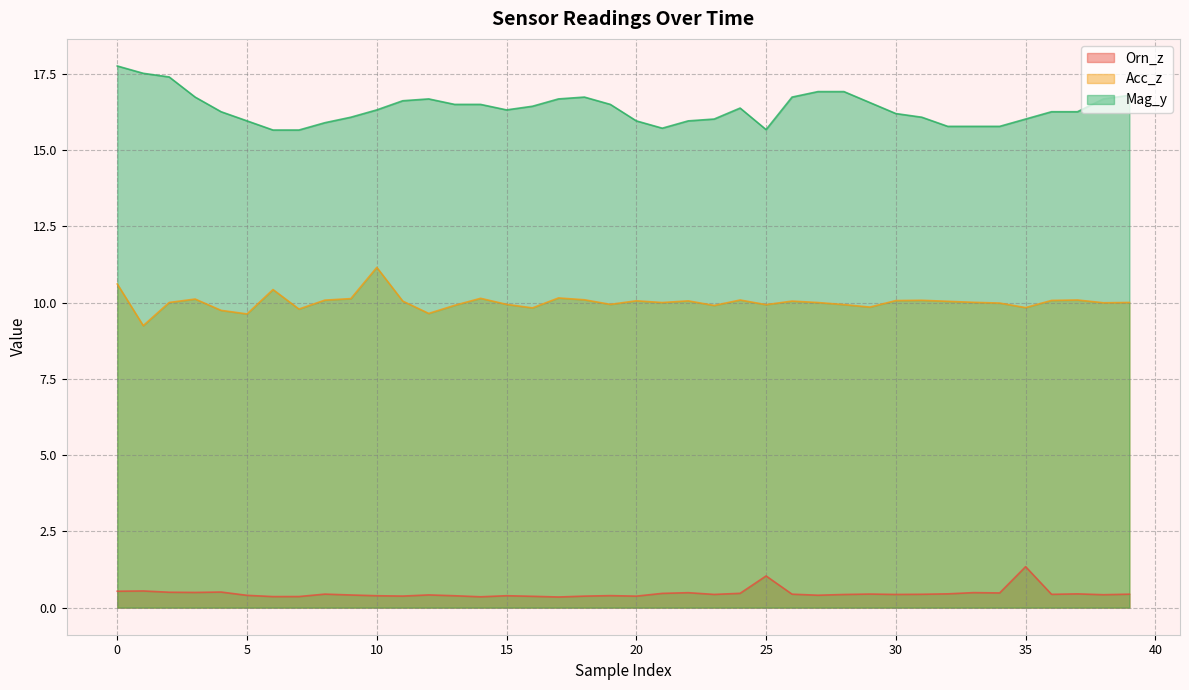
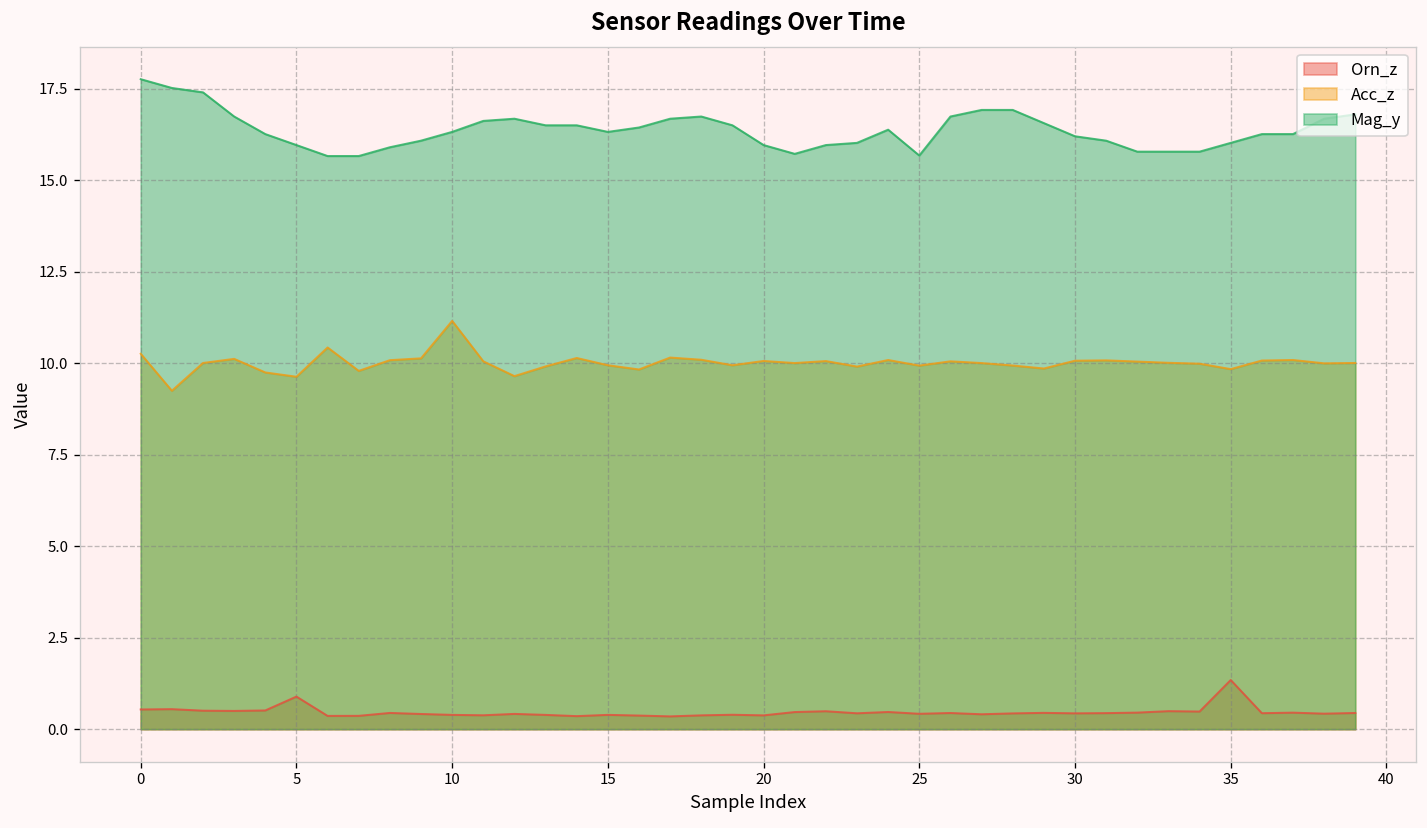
  {
    "Orn_z": {
      "0": 0.5,
-     "5": 0.4,
+     "5": 0.9,
      "10": 0.4,
      "15": 0.4,
      "20": 0.4,
-     "25": 1.0,
+     "25": 0.4,
      "30": 0.4,
      "35": 1.3
    },
    "Acc_z": {
-     "0": 10.6,
+     "0": 10.3,
      "5": 9.6,
      "10": 11.2,
      "15": 9.9,
      "20": 10.1,
      "25": 9.9,
      "30": 10.1,
      "35": 9.8
    },
    "Mag_y": {
      "0": 17.8,
      "5": 16.0,
      "10": 16.3,
      "15": 16.3,
      "20": 16.0,
      "25": 15.7,
      "30": 16.2,
      "35": 16.0
    }
  }
